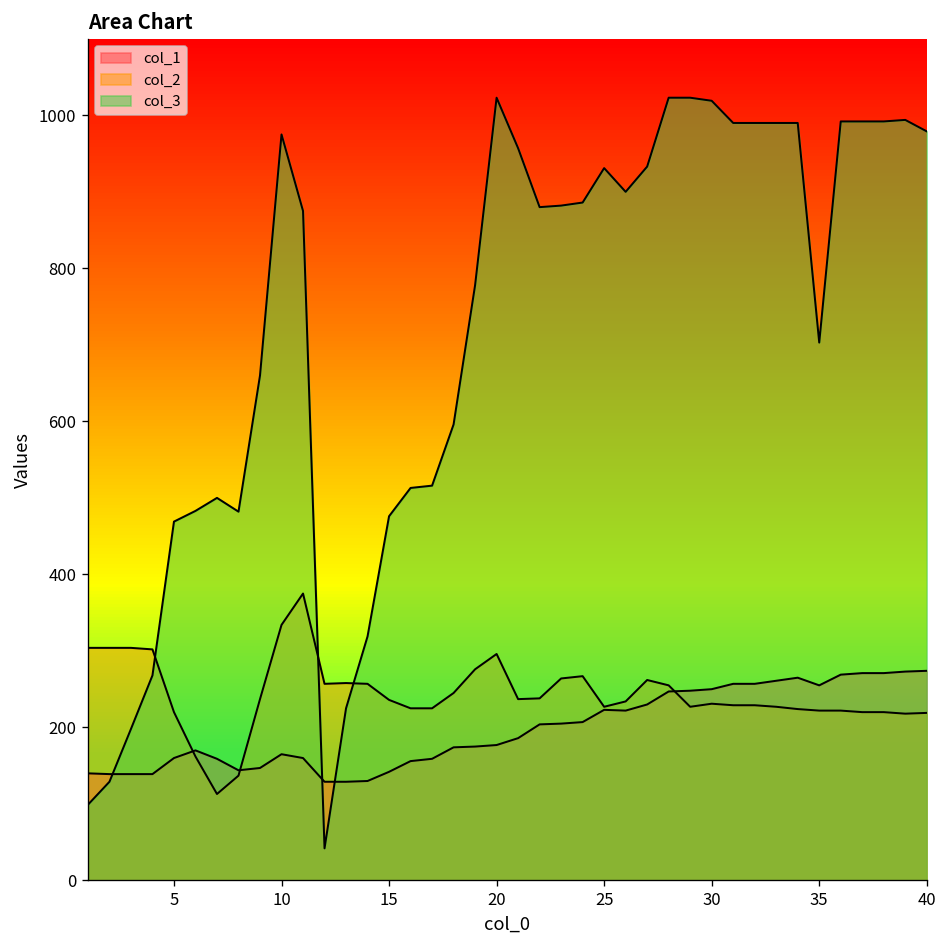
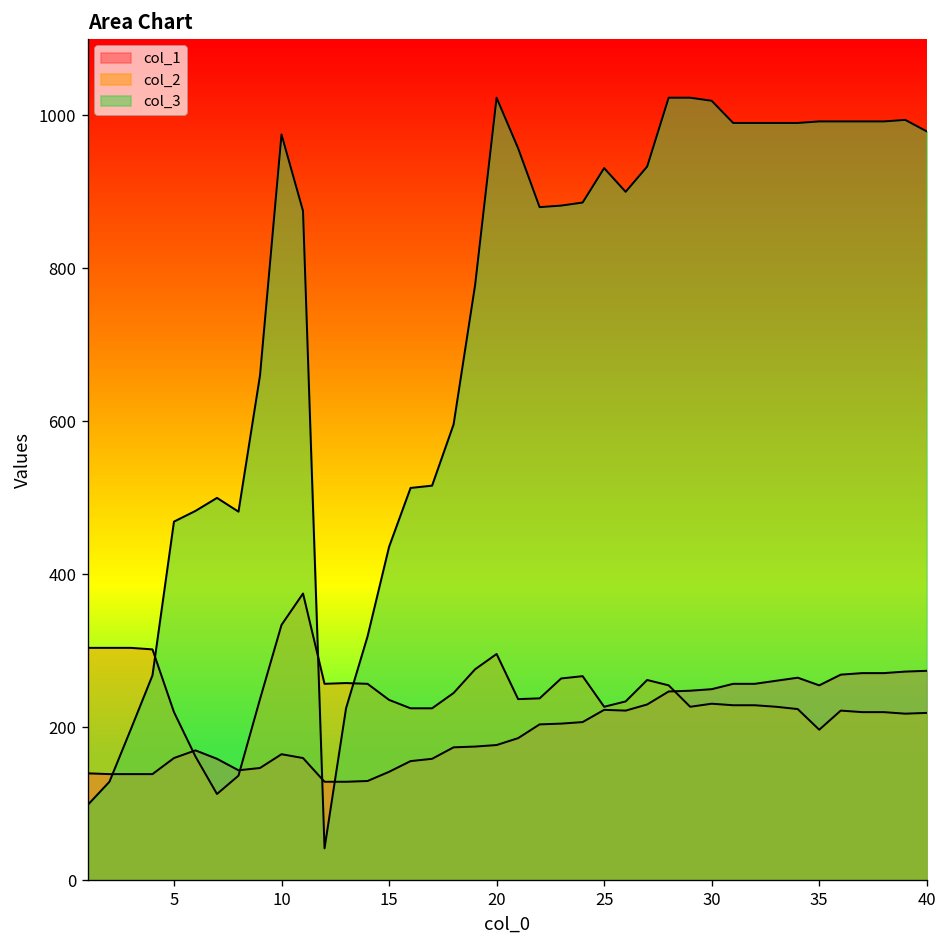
  {
    "col_1": {
      "5": 160,
      "10": 170,
      "15": 140,
      "20": 180,
      "30": 250,
      "35": 260,
      "40": 270
    },
    "col_2": {
      "5": 220,
      "10": 330,
      "15": 240,
      "20": 300,
      "30": 230,
-     "35": 220,
+     "35": 200,
      "40": 220
    },
    "col_3": {
      "5": 470,
      "10": 980,
-     "15": 480,
+     "15": 440,
      "20": 1020,
      "25": 930,
      "30": 1020,
-     "35": 700,
+     "35": 990,
      "40": 980
    }
  }
